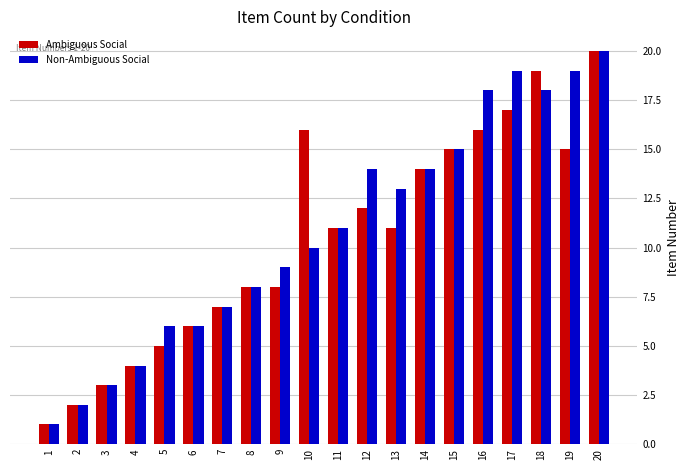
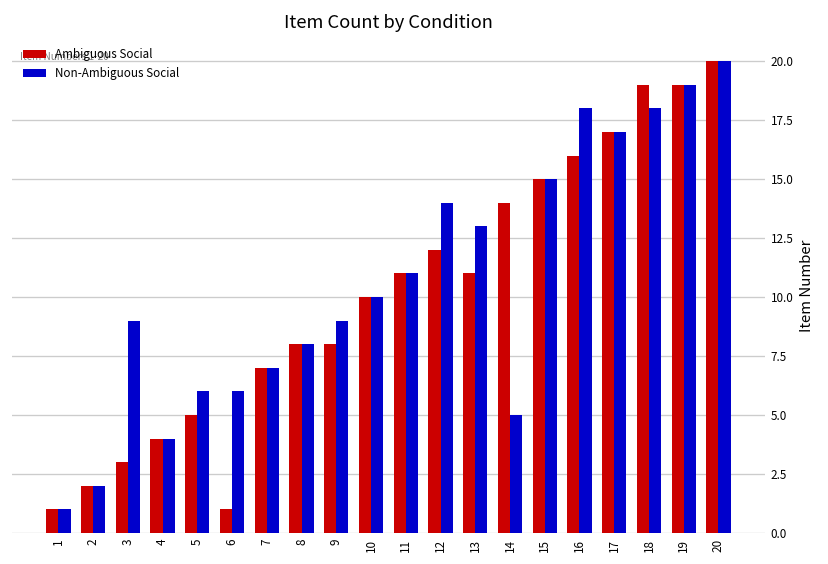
  {
    "Ambiguous Social": {
      "1": 1,
      "2": 2,
      "3": 3,
      "4": 4,
      "5": 5,
-     "6": 6,
+     "6": 1,
      "7": 7,
      "8": 8,
      "9": 8,
-     "10": 16,
+     "10": 10,
      "11": 11,
      "12": 12,
      "13": 11,
      "14": 14,
      "15": 15,
      "16": 16,
      "17": 17,
      "18": 19,
-     "19": 15,
+     "19": 19,
      "20": 20
    },
    "Non-Ambiguous Social": {
      "1": 1,
      "2": 2,
-     "3": 3,
+     "3": 9,
      "4": 4,
      "5": 6,
      "6": 6,
      "7": 7,
      "8": 8,
      "9": 9,
      "10": 10,
      "11": 11,
      "12": 14,
      "13": 13,
-     "14": 14,
+     "14": 5,
      "15": 15,
      "16": 18,
-     "17": 19,
+     "17": 17,
      "18": 18,
      "19": 19,
      "20": 20
    }
  }
